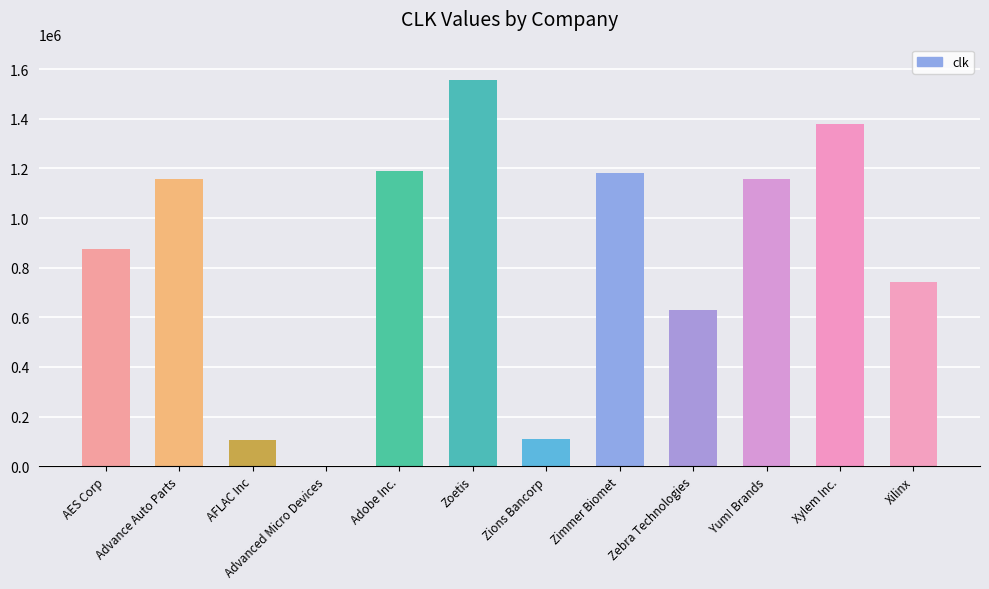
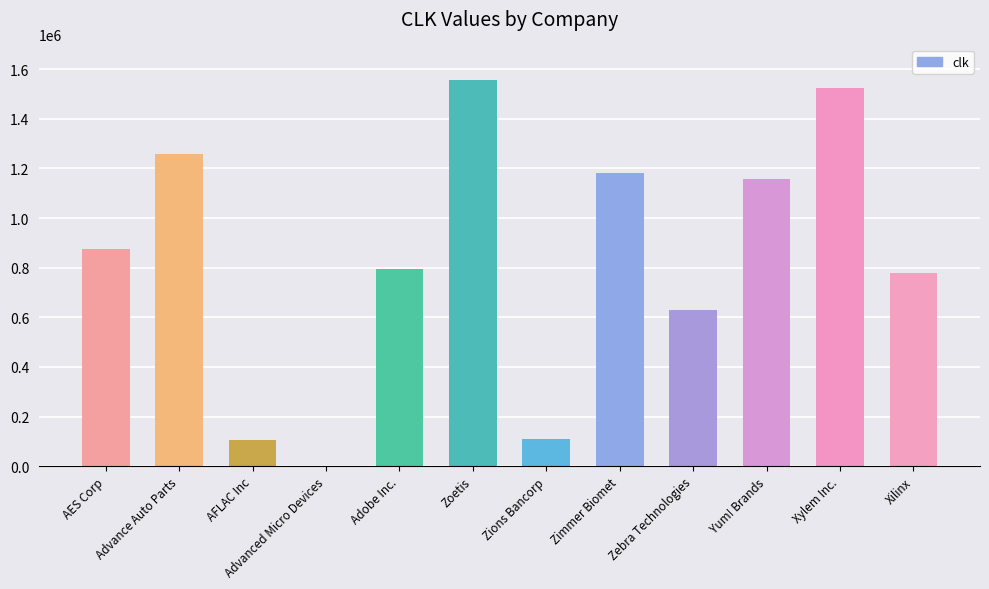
  {
    "AES Corp": 870000,
-   "Advance Auto Parts": 1160000,
+   "Advance Auto Parts": 1260000,
    "AFLAC Inc": 110000,
-   "Adobe Inc.": 1190000,
+   "Adobe Inc.": 800000,
    "Zoetis": 1560000,
    "Zions Bancorp": 110000,
    "Zimmer Biomet": 1180000,
    "Zebra Technologies": 630000,
    "Yum! Brands": 1160000,
-   "Xylem Inc.": 1380000,
-   "Xilinx": 740000
+   "Xylem Inc.": 1520000,
+   "Xilinx": 780000
  }
